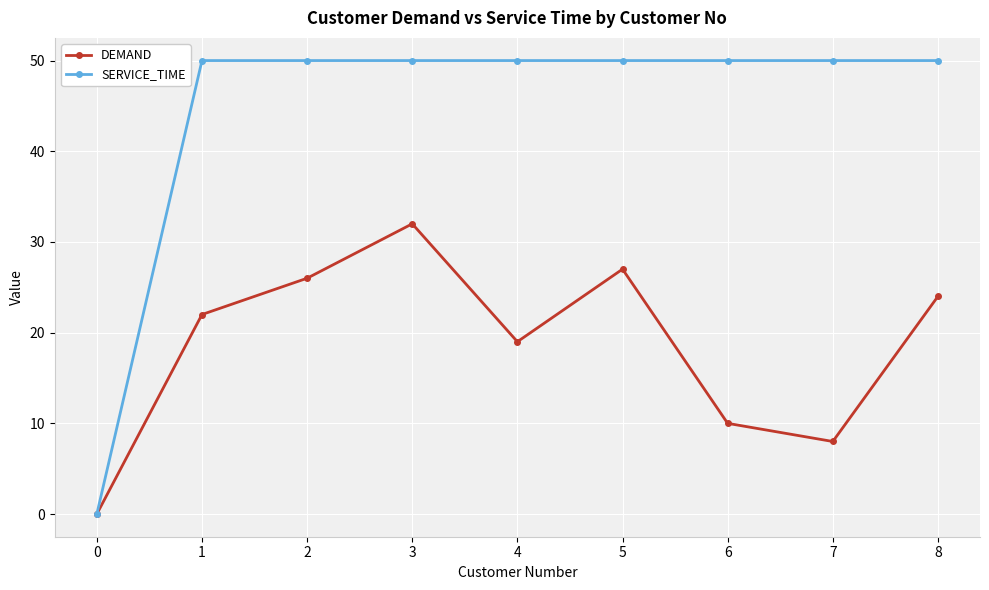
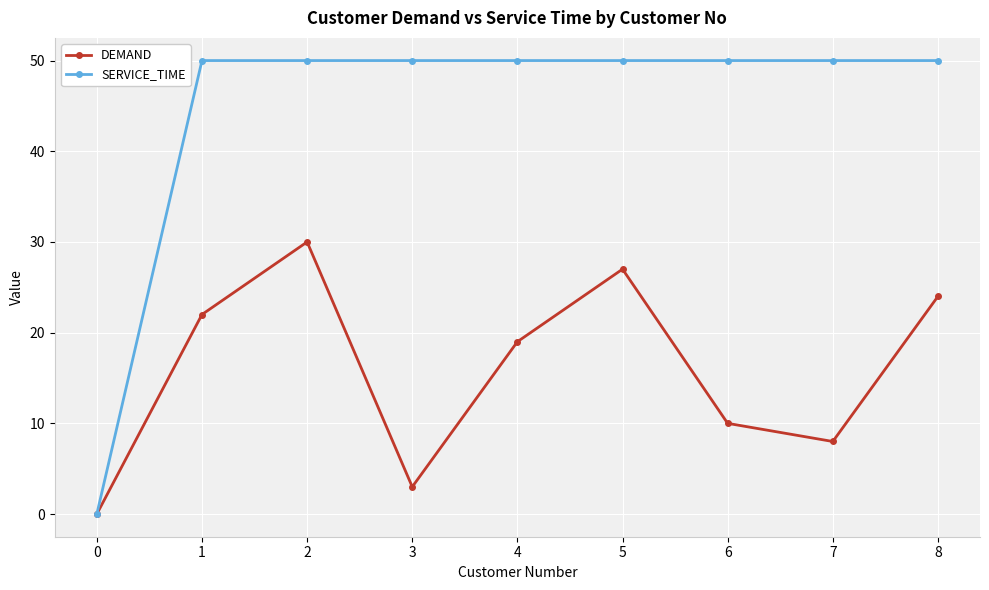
  {
    "DEMAND": {
      "1": 22,
-     "2": 26,
-     "3": 32,
+     "2": 30,
+     "3": 3,
      "4": 19,
      "5": 27,
      "6": 10,
      "7": 8,
      "8": 24
    },
    "SERVICE_TIME": {
      "1": 50,
      "2": 50,
      "3": 50,
      "4": 50,
      "5": 50,
      "6": 50,
      "7": 50,
      "8": 50
    }
  }
